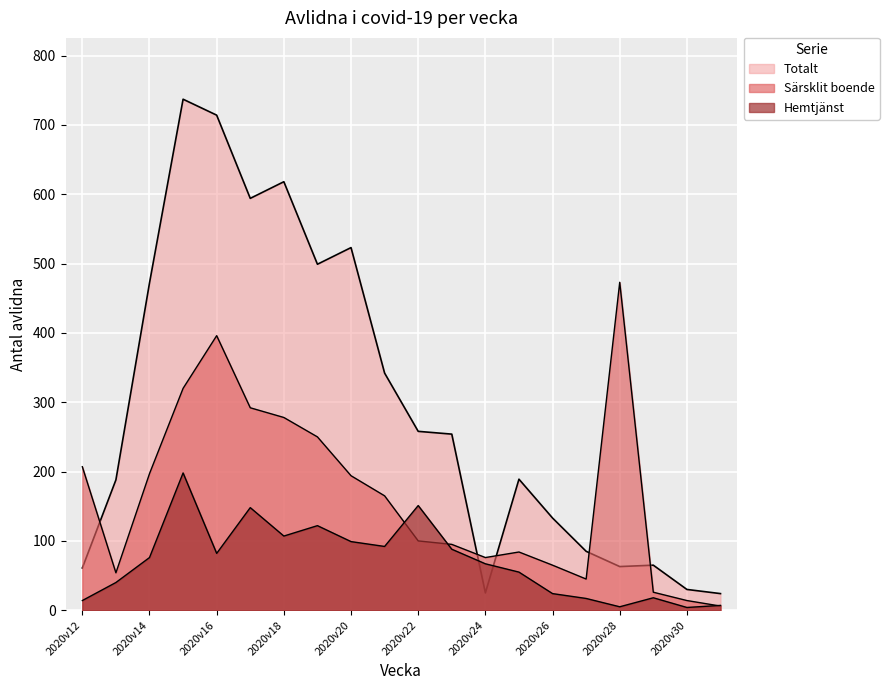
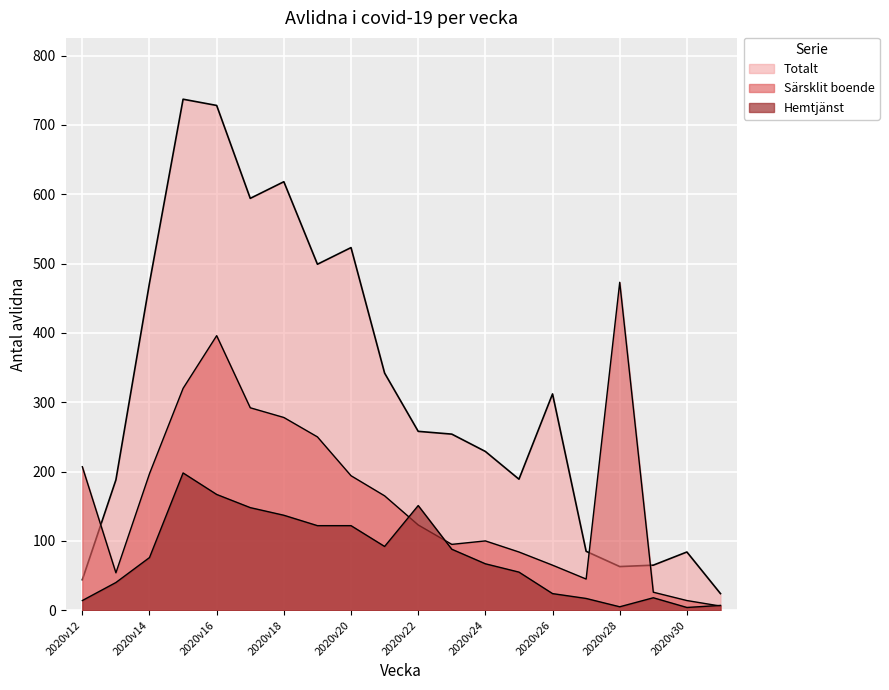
  {
    "Totalt": {
-     "2020v12": 60,
+     "2020v12": 40,
      "2020v14": 470,
-     "2020v16": 710,
+     "2020v16": 730,
      "2020v18": 620,
      "2020v20": 520,
      "2020v22": 260,
-     "2020v24": 30,
-     "2020v26": 130,
+     "2020v24": 230,
+     "2020v26": 310,
      "2020v28": 60,
-     "2020v30": 30
+     "2020v30": 80
    },
    "Särsklit boende": {
      "2020v12": 210,
      "2020v14": 200,
      "2020v16": 400,
      "2020v18": 280,
      "2020v20": 190,
-     "2020v22": 100,
-     "2020v24": 80,
+     "2020v22": 120,
+     "2020v24": 100,
      "2020v26": 70,
      "2020v28": 470,
      "2020v30": 10
    },
    "Hemtjänst": {
      "2020v12": 10,
      "2020v14": 80,
-     "2020v16": 80,
-     "2020v18": 110,
-     "2020v20": 100,
+     "2020v16": 170,
+     "2020v18": 140,
+     "2020v20": 120,
      "2020v22": 150,
      "2020v24": 70,
      "2020v26": 20,
      "2020v28": 10,
      "2020v30": 0
    }
  }
